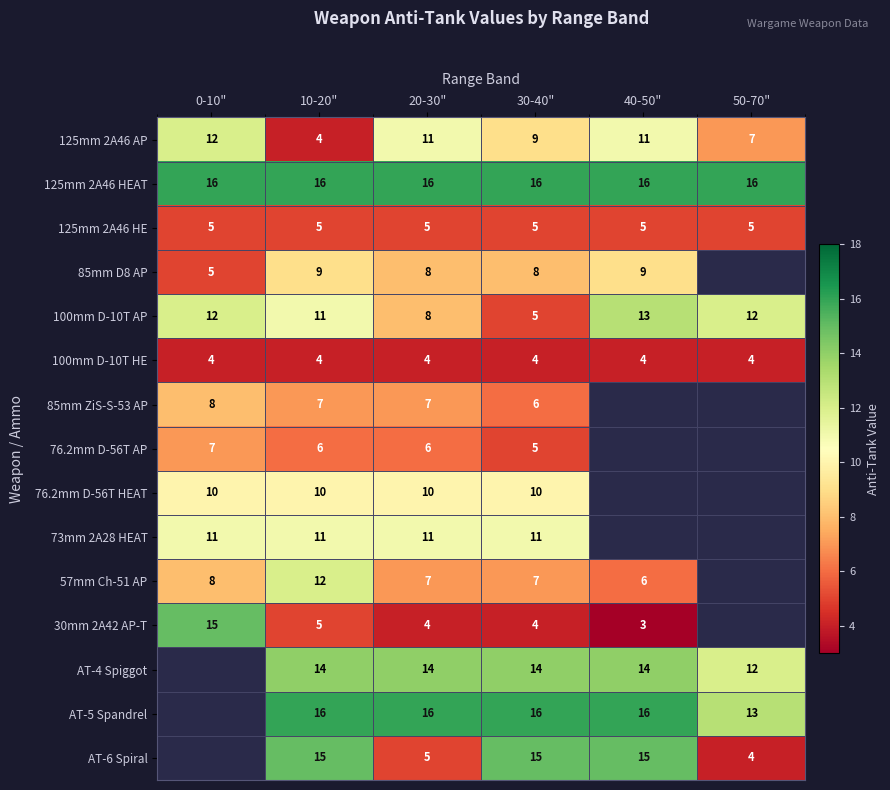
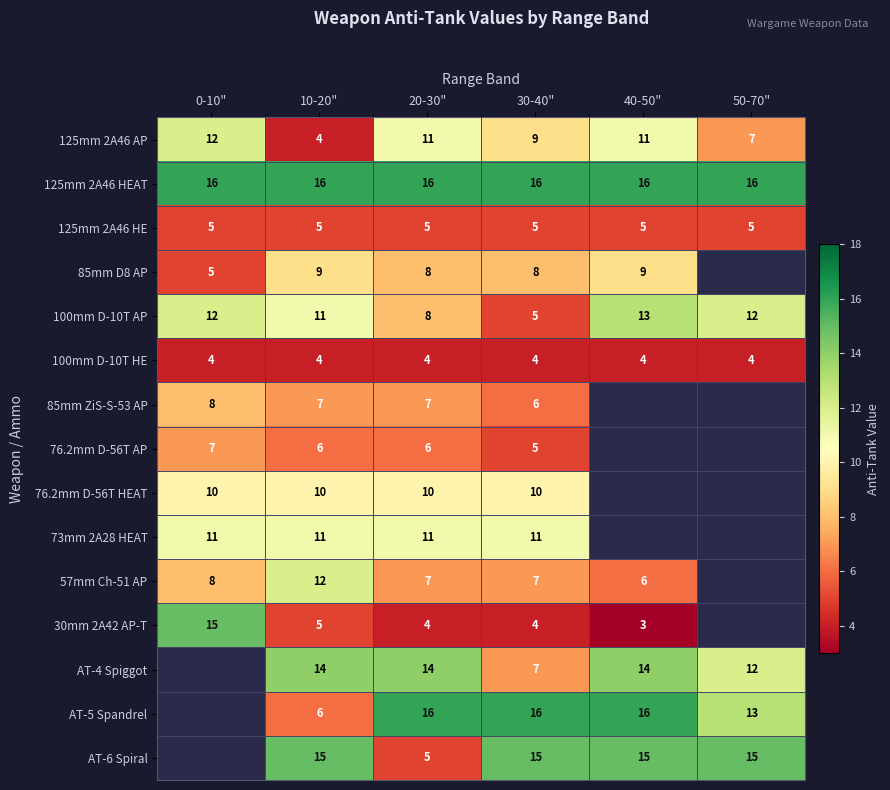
  {
    "125mm 2A46 AP": {
      "0-10\"": 12,
      "10-20\"": 4,
      "20-30\"": 11,
      "30-40\"": 9,
      "40-50\"": 11,
      "50-70\"": 7
    },
    "125mm 2A46 HEAT": {
      "0-10\"": 16,
      "10-20\"": 16,
      "20-30\"": 16,
      "30-40\"": 16,
      "40-50\"": 16,
      "50-70\"": 16
    },
    "125mm 2A46 HE": {
      "0-10\"": 5,
      "10-20\"": 5,
      "20-30\"": 5,
      "30-40\"": 5,
      "40-50\"": 5,
      "50-70\"": 5
    },
    "85mm D8 AP": {
      "0-10\"": 5,
      "10-20\"": 9,
      "20-30\"": 8,
      "30-40\"": 8,
      "40-50\"": 9
    },
    "100mm D-10T AP": {
      "0-10\"": 12,
      "10-20\"": 11,
      "20-30\"": 8,
      "30-40\"": 5,
      "40-50\"": 13,
      "50-70\"": 12
    },
    "100mm D-10T HE": {
      "0-10\"": 4,
      "10-20\"": 4,
      "20-30\"": 4,
      "30-40\"": 4,
      "40-50\"": 4,
      "50-70\"": 4
    },
    "85mm ZiS-S-53 AP": {
      "0-10\"": 8,
      "10-20\"": 7,
      "20-30\"": 7,
      "30-40\"": 6
    },
    "76.2mm D-56T AP": {
      "0-10\"": 7,
      "10-20\"": 6,
      "20-30\"": 6,
      "30-40\"": 5
    },
    "76.2mm D-56T HEAT": {
      "0-10\"": 10,
      "10-20\"": 10,
      "20-30\"": 10,
      "30-40\"": 10
    },
    "73mm 2A28 HEAT": {
      "0-10\"": 11,
      "10-20\"": 11,
      "20-30\"": 11,
      "30-40\"": 11
    },
    "57mm Ch-51 AP": {
      "0-10\"": 8,
      "10-20\"": 12,
      "20-30\"": 7,
      "30-40\"": 7,
      "40-50\"": 6
    },
    "30mm 2A42 AP-T": {
      "0-10\"": 15,
      "10-20\"": 5,
      "20-30\"": 4,
      "30-40\"": 4,
      "40-50\"": 3
    },
    "AT-4 Spiggot": {
      "10-20\"": 14,
      "20-30\"": 14,
-     "30-40\"": 14,
+     "30-40\"": 7,
      "40-50\"": 14,
      "50-70\"": 12
    },
    "AT-5 Spandrel": {
-     "10-20\"": 16,
+     "10-20\"": 6,
      "20-30\"": 16,
      "30-40\"": 16,
      "40-50\"": 16,
      "50-70\"": 13
    },
    "AT-6 Spiral": {
      "10-20\"": 15,
      "20-30\"": 5,
      "30-40\"": 15,
      "40-50\"": 15,
-     "50-70\"": 4
+     "50-70\"": 15
    }
  }
